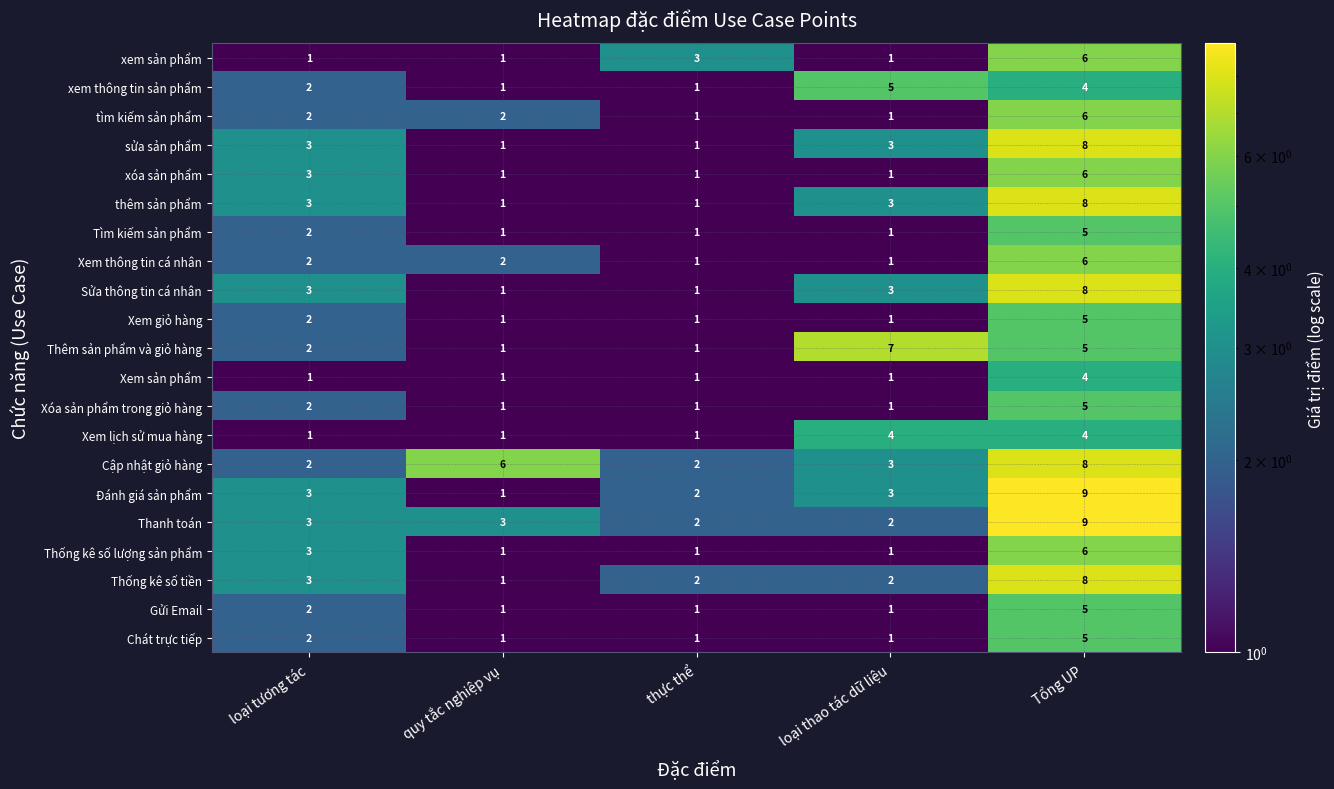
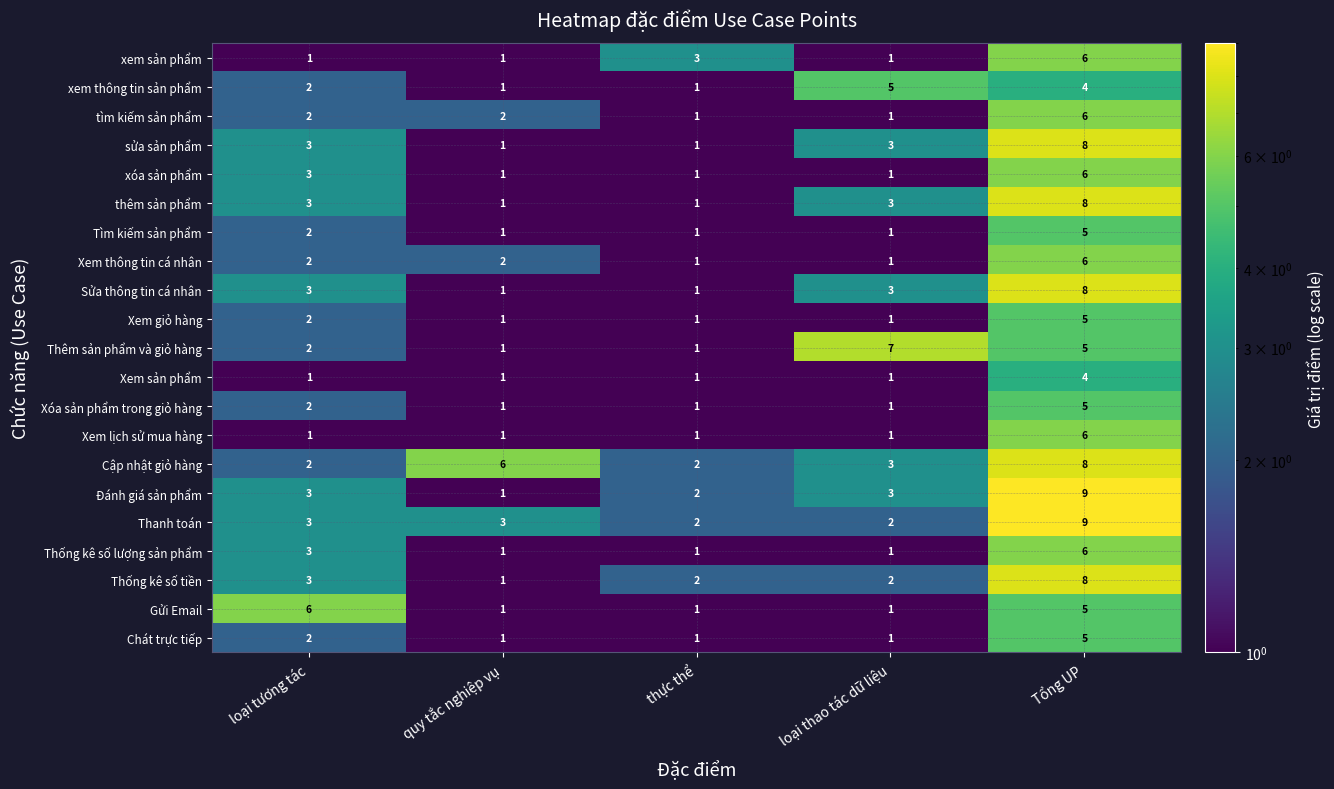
  {
    "xem sản phẩm": {
      "loại tương tác": 1,
      "quy tắc nghiệp vụ": 1,
      "thực thể": 3,
      "loại thao tác dữ liệu": 1,
      "Tổng UP": 6
    },
    "xem thông tin sản phẩm": {
      "loại tương tác": 2,
      "quy tắc nghiệp vụ": 1,
      "thực thể": 1,
      "loại thao tác dữ liệu": 5,
      "Tổng UP": 4
    },
    "tìm kiếm sản phẩm": {
      "loại tương tác": 2,
      "quy tắc nghiệp vụ": 2,
      "thực thể": 1,
      "loại thao tác dữ liệu": 1,
      "Tổng UP": 6
    },
    "sửa sản phẩm": {
      "loại tương tác": 3,
      "quy tắc nghiệp vụ": 1,
      "thực thể": 1,
      "loại thao tác dữ liệu": 3,
      "Tổng UP": 8
    },
    "xóa sản phẩm": {
      "loại tương tác": 3,
      "quy tắc nghiệp vụ": 1,
      "thực thể": 1,
      "loại thao tác dữ liệu": 1,
      "Tổng UP": 6
    },
    "thêm sản phẩm": {
      "loại tương tác": 3,
      "quy tắc nghiệp vụ": 1,
      "thực thể": 1,
      "loại thao tác dữ liệu": 3,
      "Tổng UP": 8
    },
    "Tìm kiếm sản phẩm": {
      "loại tương tác": 2,
      "quy tắc nghiệp vụ": 1,
      "thực thể": 1,
      "loại thao tác dữ liệu": 1,
      "Tổng UP": 5
    },
    "Xem thông tin cá nhân": {
      "loại tương tác": 2,
      "quy tắc nghiệp vụ": 2,
      "thực thể": 1,
      "loại thao tác dữ liệu": 1,
      "Tổng UP": 6
    },
    "Sửa thông tin cá nhân": {
      "loại tương tác": 3,
      "quy tắc nghiệp vụ": 1,
      "thực thể": 1,
      "loại thao tác dữ liệu": 3,
      "Tổng UP": 8
    },
    "Xem giỏ hàng": {
      "loại tương tác": 2,
      "quy tắc nghiệp vụ": 1,
      "thực thể": 1,
      "loại thao tác dữ liệu": 1,
      "Tổng UP": 5
    },
    "Thêm sản phẩm và giỏ hàng": {
      "loại tương tác": 2,
      "quy tắc nghiệp vụ": 1,
      "thực thể": 1,
      "loại thao tác dữ liệu": 7,
      "Tổng UP": 5
    },
    "Xem sản phẩm": {
      "loại tương tác": 1,
      "quy tắc nghiệp vụ": 1,
      "thực thể": 1,
      "loại thao tác dữ liệu": 1,
      "Tổng UP": 4
    },
    "Xóa sản phẩm trong giỏ hàng": {
      "loại tương tác": 2,
      "quy tắc nghiệp vụ": 1,
      "thực thể": 1,
      "loại thao tác dữ liệu": 1,
      "Tổng UP": 5
    },
    "Xem lịch sử mua hàng": {
      "loại tương tác": 1,
      "quy tắc nghiệp vụ": 1,
      "thực thể": 1,
-     "loại thao tác dữ liệu": 4,
-     "Tổng UP": 4
+     "loại thao tác dữ liệu": 1,
+     "Tổng UP": 6
    },
    "Cập nhật giỏ hàng": {
      "loại tương tác": 2,
      "quy tắc nghiệp vụ": 6,
      "thực thể": 2,
      "loại thao tác dữ liệu": 3,
      "Tổng UP": 8
    },
    "Đánh giá sản phẩm": {
      "loại tương tác": 3,
      "quy tắc nghiệp vụ": 1,
      "thực thể": 2,
      "loại thao tác dữ liệu": 3,
      "Tổng UP": 9
    },
    "Thanh toán": {
      "loại tương tác": 3,
      "quy tắc nghiệp vụ": 3,
      "thực thể": 2,
      "loại thao tác dữ liệu": 2,
      "Tổng UP": 9
    },
    "Thống kê số lượng sản phẩm": {
      "loại tương tác": 3,
      "quy tắc nghiệp vụ": 1,
      "thực thể": 1,
      "loại thao tác dữ liệu": 1,
      "Tổng UP": 6
    },
    "Thống kê số tiền": {
      "loại tương tác": 3,
      "quy tắc nghiệp vụ": 1,
      "thực thể": 2,
      "loại thao tác dữ liệu": 2,
      "Tổng UP": 8
    },
    "Gửi Email": {
-     "loại tương tác": 2,
+     "loại tương tác": 6,
      "quy tắc nghiệp vụ": 1,
      "thực thể": 1,
      "loại thao tác dữ liệu": 1,
      "Tổng UP": 5
    },
    "Chát trực tiếp": {
      "loại tương tác": 2,
      "quy tắc nghiệp vụ": 1,
      "thực thể": 1,
      "loại thao tác dữ liệu": 1,
      "Tổng UP": 5
    }
  }
